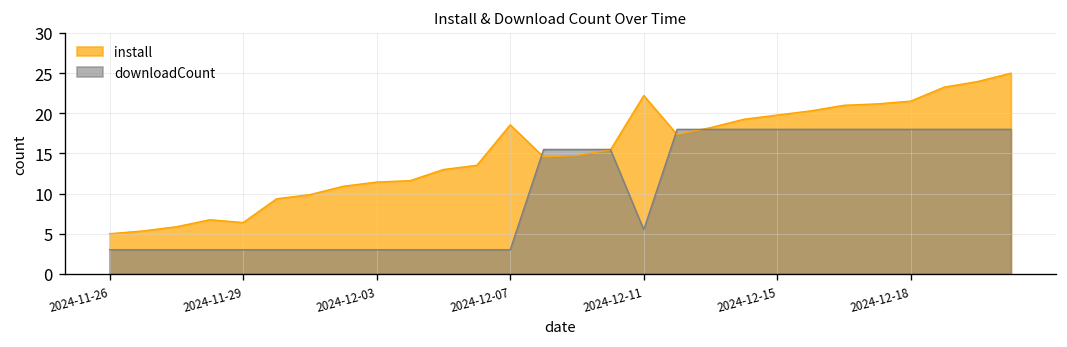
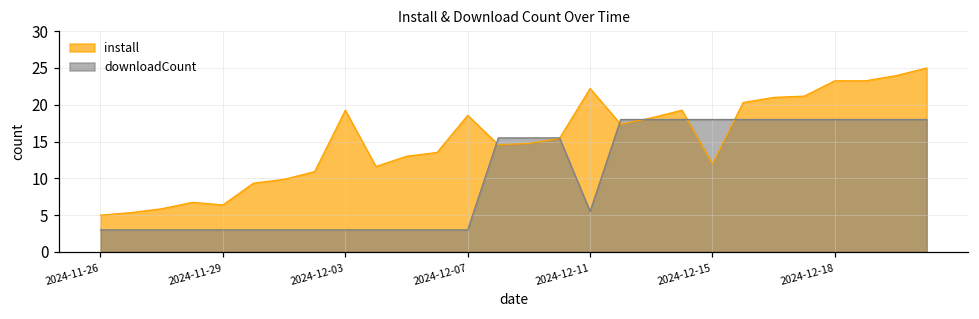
  {
    "install": {
      "2024-11-29": 6,
-     "2024-12-03": 11,
+     "2024-12-03": 19,
      "2024-12-07": 19,
      "2024-12-11": 22,
-     "2024-12-15": 20,
-     "2024-12-18": 22
+     "2024-12-15": 12,
+     "2024-12-18": 23
    },
    "downloadCount": {
      "2024-11-29": 3,
      "2024-12-03": 3,
      "2024-12-07": 3,
      "2024-12-11": 6,
      "2024-12-15": 18,
      "2024-12-18": 18
    }
  }
